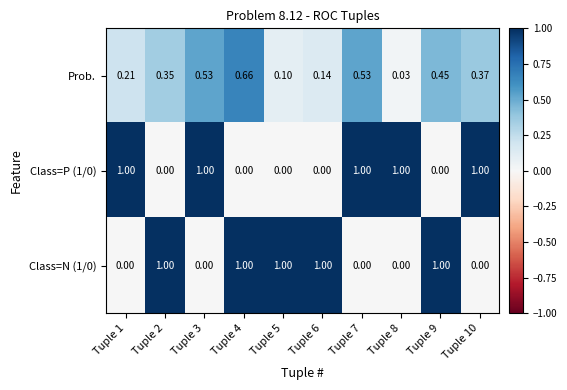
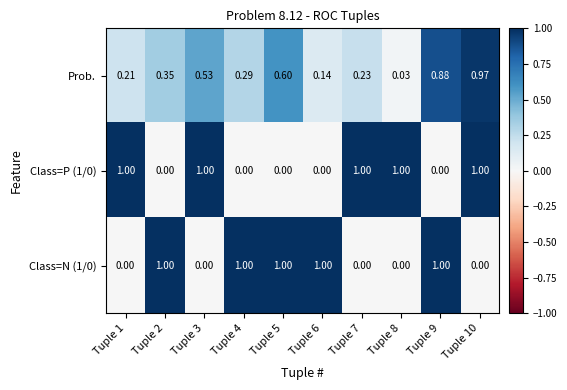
  {
    "Prob.": {
      "Tuple 1": 0.21,
      "Tuple 2": 0.35,
      "Tuple 3": 0.53,
-     "Tuple 4": 0.66,
-     "Tuple 5": 0.10,
+     "Tuple 4": 0.29,
+     "Tuple 5": 0.60,
      "Tuple 6": 0.14,
-     "Tuple 7": 0.53,
+     "Tuple 7": 0.23,
      "Tuple 8": 0.03,
-     "Tuple 9": 0.45,
-     "Tuple 10": 0.37
+     "Tuple 9": 0.88,
+     "Tuple 10": 0.97
    },
    "Class=P (1/0)": {
      "Tuple 1": 1.00,
      "Tuple 2": 0.00,
      "Tuple 3": 1.00,
      "Tuple 4": 0.00,
      "Tuple 5": 0.00,
      "Tuple 6": 0.00,
      "Tuple 7": 1.00,
      "Tuple 8": 1.00,
      "Tuple 9": 0.00,
      "Tuple 10": 1.00
    },
    "Class=N (1/0)": {
      "Tuple 1": 0.00,
      "Tuple 2": 1.00,
      "Tuple 3": 0.00,
      "Tuple 4": 1.00,
      "Tuple 5": 1.00,
      "Tuple 6": 1.00,
      "Tuple 7": 0.00,
      "Tuple 8": 0.00,
      "Tuple 9": 1.00,
      "Tuple 10": 0.00
    }
  }
